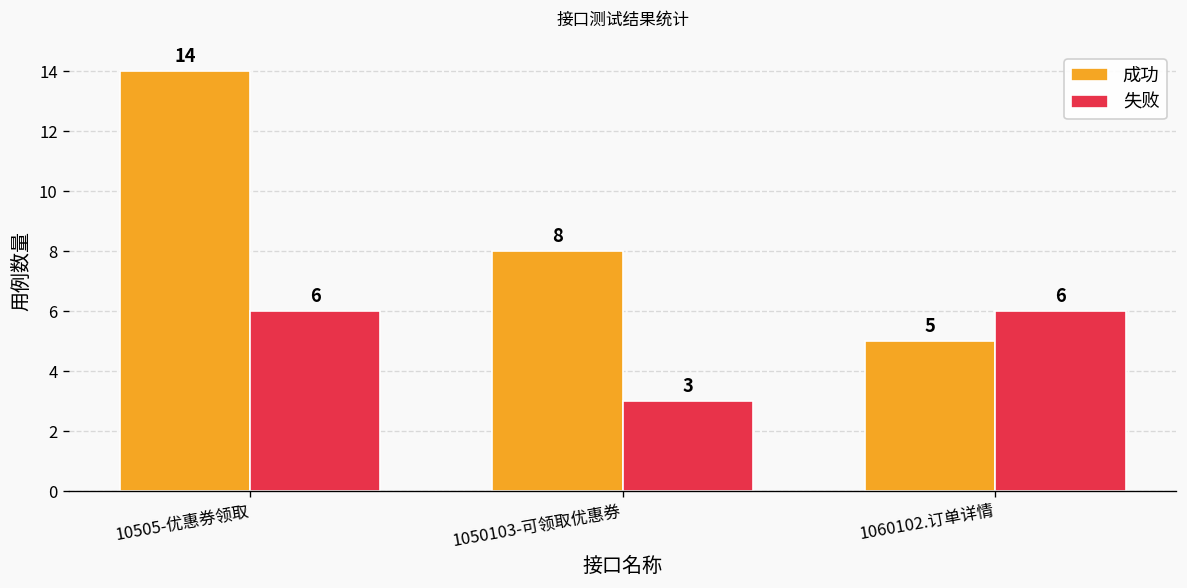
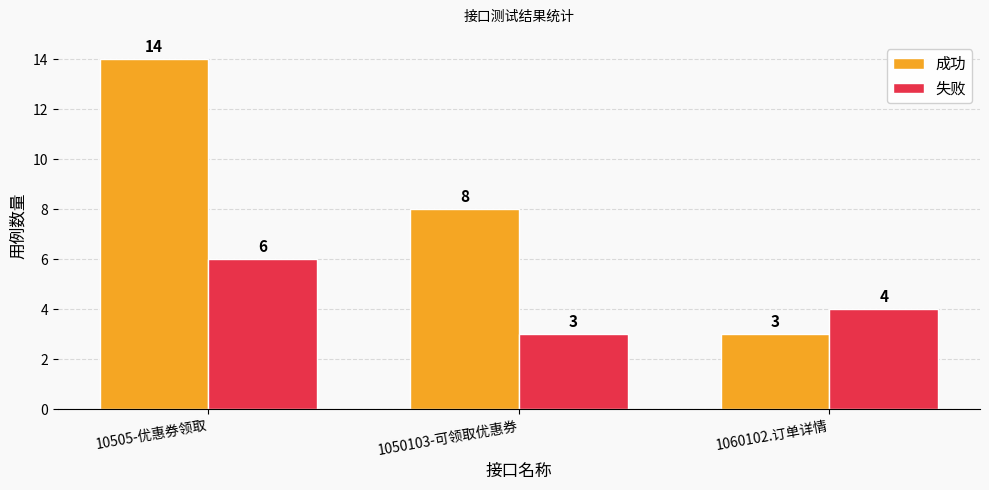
  {
    "成功": {
      "10505-优惠券领取": 14,
      "1050103-可领取优惠券": 8,
-     "1060102.订单详情": 5
+     "1060102.订单详情": 3
    },
    "失败": {
      "10505-优惠券领取": 6,
      "1050103-可领取优惠券": 3,
-     "1060102.订单详情": 6
+     "1060102.订单详情": 4
    }
  }
